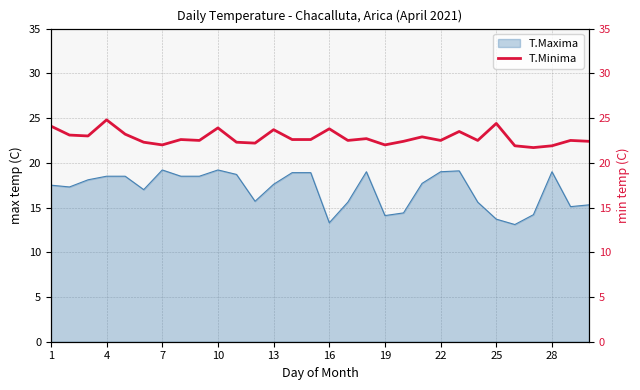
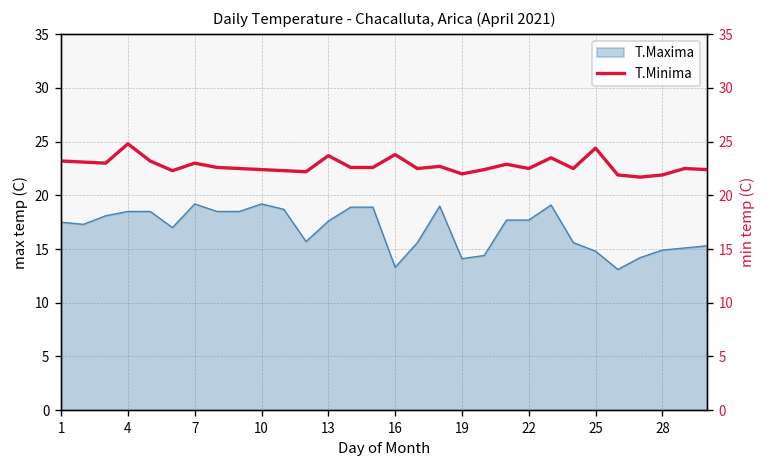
  {
    "T.Maxima": {
      "1": 18,
      "4": 19,
      "7": 19,
      "10": 19,
      "13": 18,
      "16": 13,
      "19": 14,
-     "22": 19,
-     "25": 14,
-     "28": 19
+     "22": 18,
+     "25": 15,
+     "28": 15
    },
    "T.Minima": {
-     "1": 24,
+     "1": 23,
      "4": 25,
-     "7": 22,
-     "10": 24,
+     "7": 23,
+     "10": 22,
      "13": 24,
      "16": 24,
      "19": 22,
      "22": 23,
      "25": 24,
      "28": 22
    }
  }
